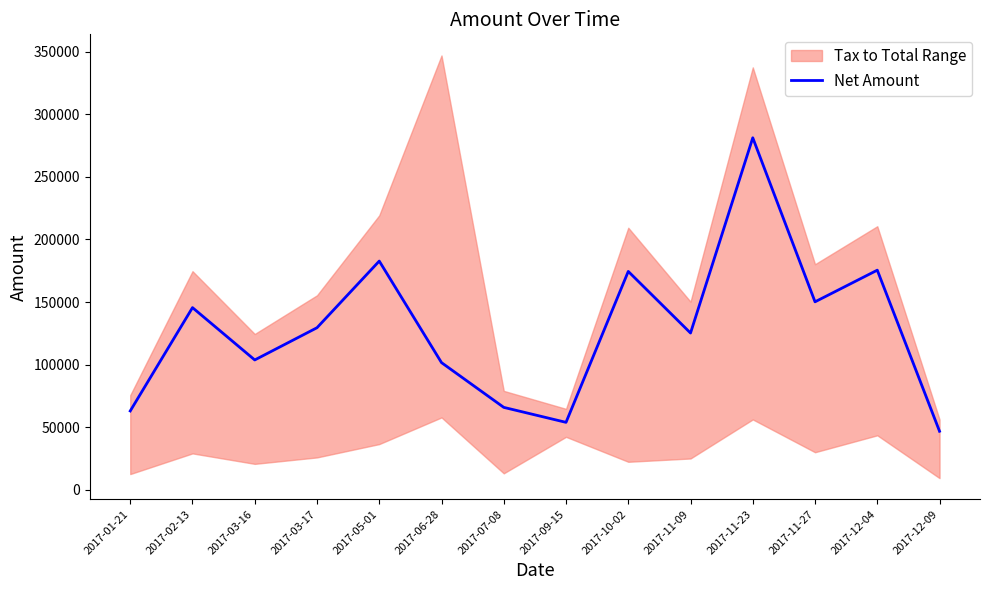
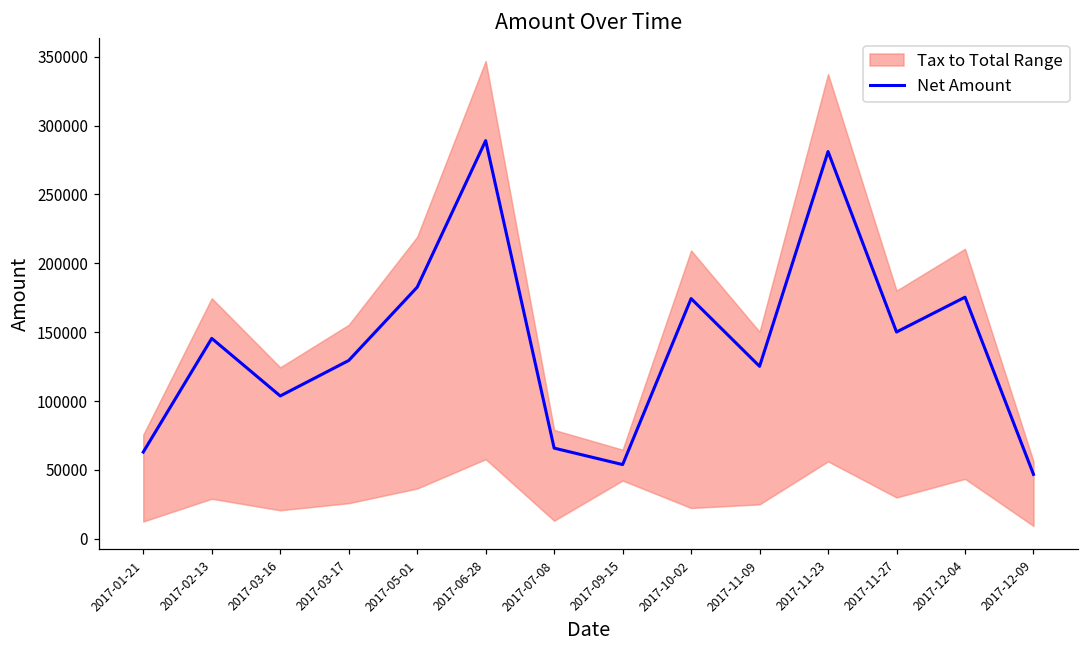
  {
    "Net Amount": {
      "2017-01-21": 63000,
      "2017-02-13": 146000,
      "2017-03-16": 104000,
      "2017-03-17": 129000,
      "2017-05-01": 183000,
-     "2017-06-28": 102000,
+     "2017-06-28": 289000,
      "2017-07-08": 66000,
      "2017-09-15": 54000,
      "2017-10-02": 174000,
      "2017-11-09": 125000,
      "2017-11-23": 281000,
      "2017-11-27": 150000,
      "2017-12-04": 175000,
      "2017-12-09": 47000
    }
  }
